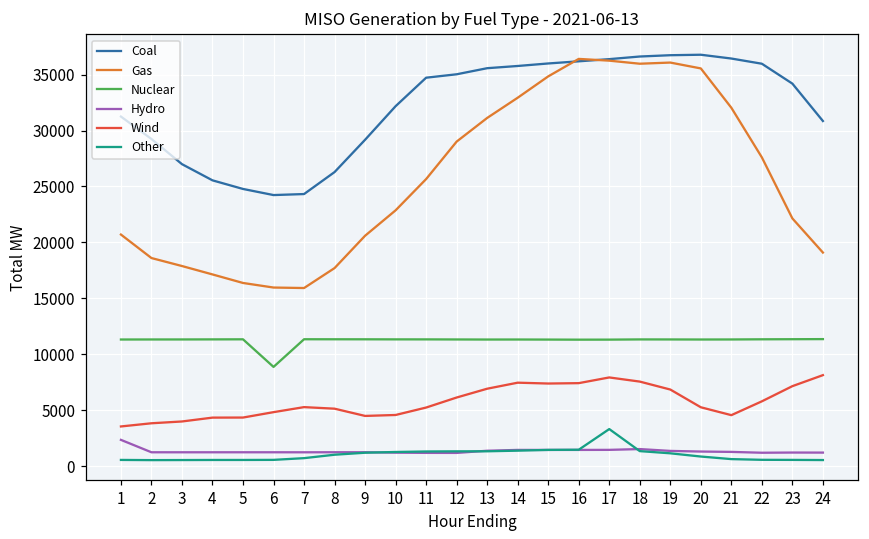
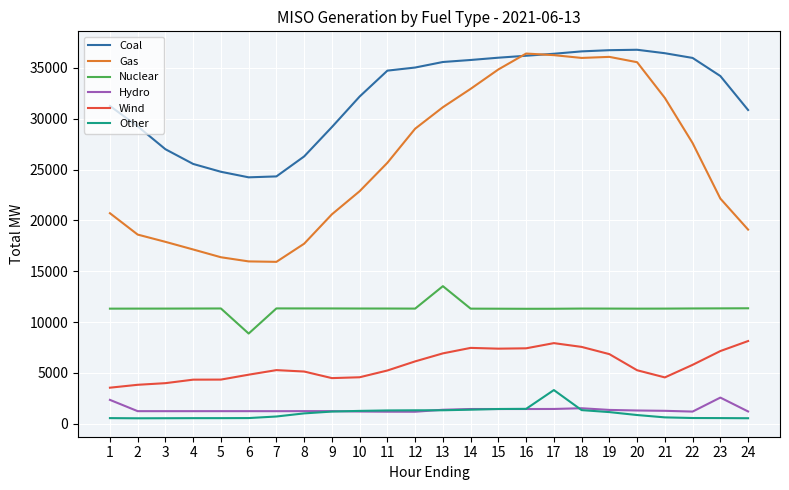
  {
    "Coal": {
      "3": 27000,
      "4": 25500,
      "5": 24800,
      "6": 24200,
      "7": 24300,
      "8": 26300,
      "9": 29200,
      "10": 32200,
      "11": 34700,
      "12": 35000,
      "13": 35600,
      "14": 35800,
      "15": 36000,
      "18": 36600,
      "19": 36700,
      "20": 36800,
      "21": 36400,
      "22": 36000,
      "23": 34200,
      "24": 30800
    },
    "Nuclear": {
      "1": 11300,
      "2": 11300,
      "3": 11300,
      "4": 11300,
      "5": 11300,
      "6": 8900,
      "7": 11300,
      "8": 11300,
      "9": 11300,
      "10": 11300,
      "11": 11300,
      "12": 11300,
-     "13": 11300,
+     "13": 13500,
      "14": 11300,
      "15": 11300,
      "16": 11300,
      "17": 11300,
      "18": 11300,
      "19": 11300,
      "20": 11300,
      "21": 11300,
      "22": 11300,
      "23": 11400,
      "24": 11400
    },
    "Hydro": {
      "1": 2400,
      "2": 1200,
      "3": 1200,
      "4": 1200,
      "5": 1200,
      "6": 1200,
      "7": 1200,
      "17": 1500,
      "20": 1300,
      "21": 1300,
      "22": 1200,
-     "23": 1200,
+     "23": 2600,
      "24": 1200
    },
    "Other": {
      "1": 600,
      "2": 500,
      "3": 600,
      "4": 600,
      "5": 600,
      "6": 600,
      "7": 700,
      "17": 3300,
      "20": 900,
      "21": 600,
      "22": 600,
      "23": 600,
      "24": 600
    }
  }
